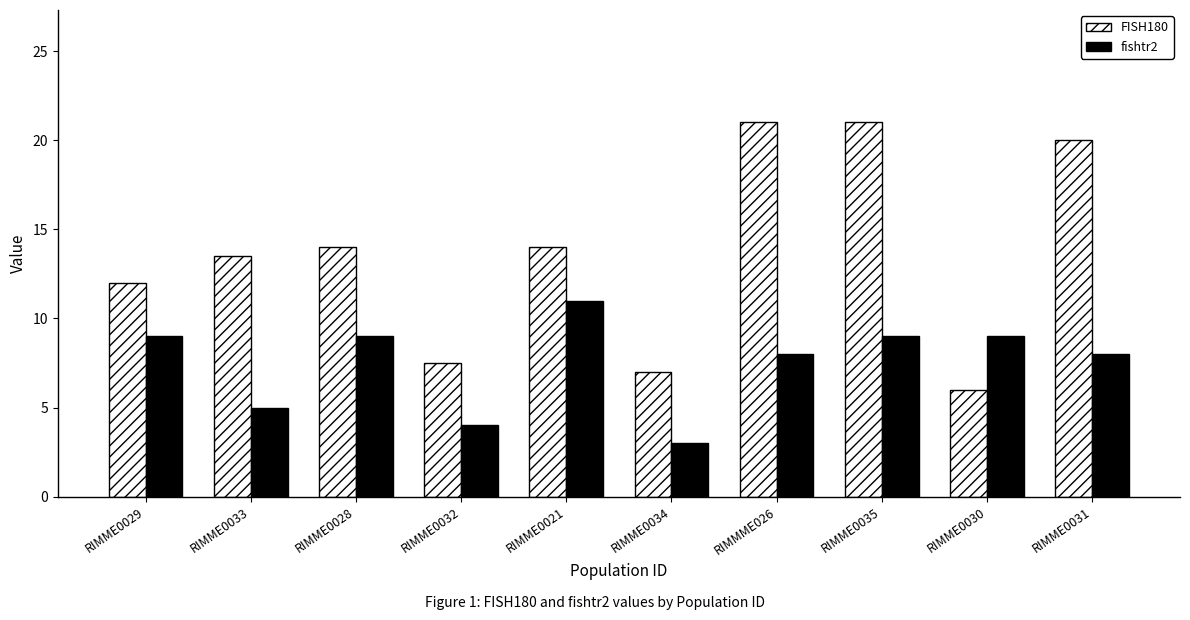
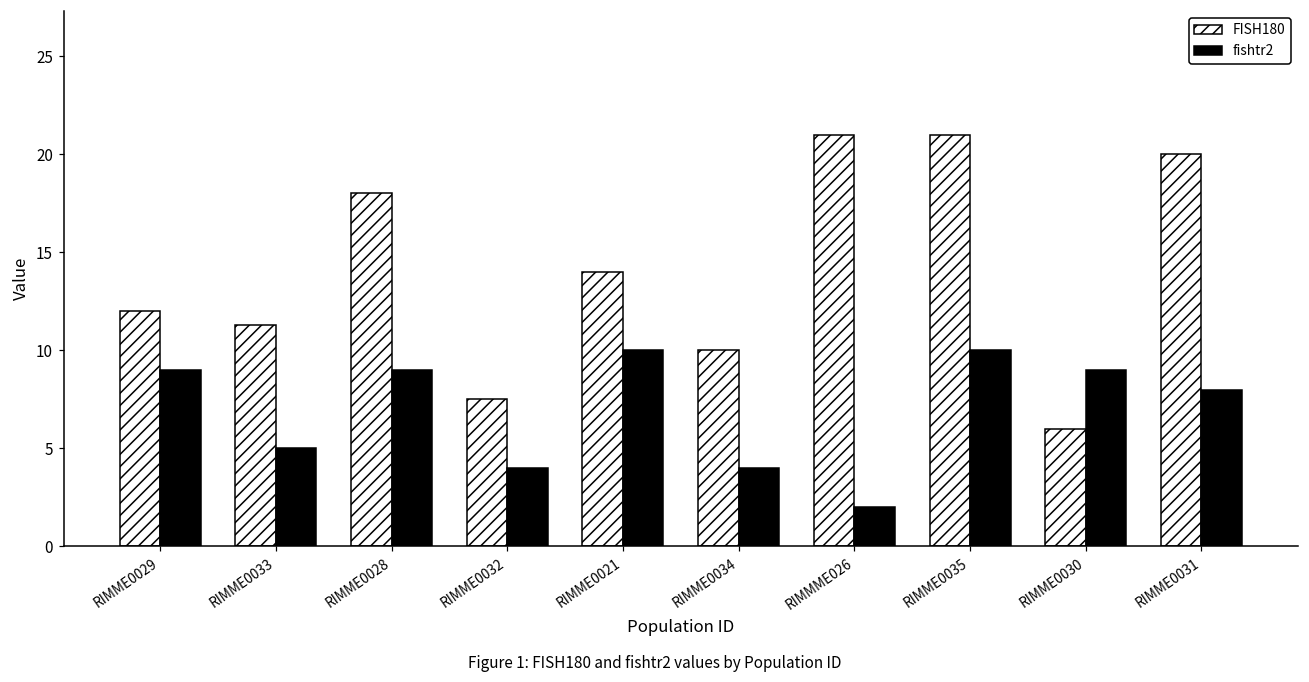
  {
    "FISH180": {
      "RIMME0029": 12.0,
-     "RIMME0033": 13.5,
-     "RIMME0028": 14,
+     "RIMME0033": 11.3,
+     "RIMME0028": 18,
      "RIMME0032": 7.5,
      "RIMME0021": 14.0,
-     "RIMME0034": 7,
+     "RIMME0034": 10,
      "RIMMME026": 21.0,
      "RIMME0035": 21.0,
      "RIMME0030": 6.0,
      "RIMME0031": 20.0
    },
    "fishtr2": {
      "RIMME0029": 9,
      "RIMME0033": 5,
      "RIMME0028": 9,
      "RIMME0032": 4,
-     "RIMME0021": 11,
-     "RIMME0034": 3,
-     "RIMMME026": 8,
-     "RIMME0035": 9,
+     "RIMME0021": 10,
+     "RIMME0034": 4,
+     "RIMMME026": 2,
+     "RIMME0035": 10,
      "RIMME0030": 9,
      "RIMME0031": 8
    }
  }
